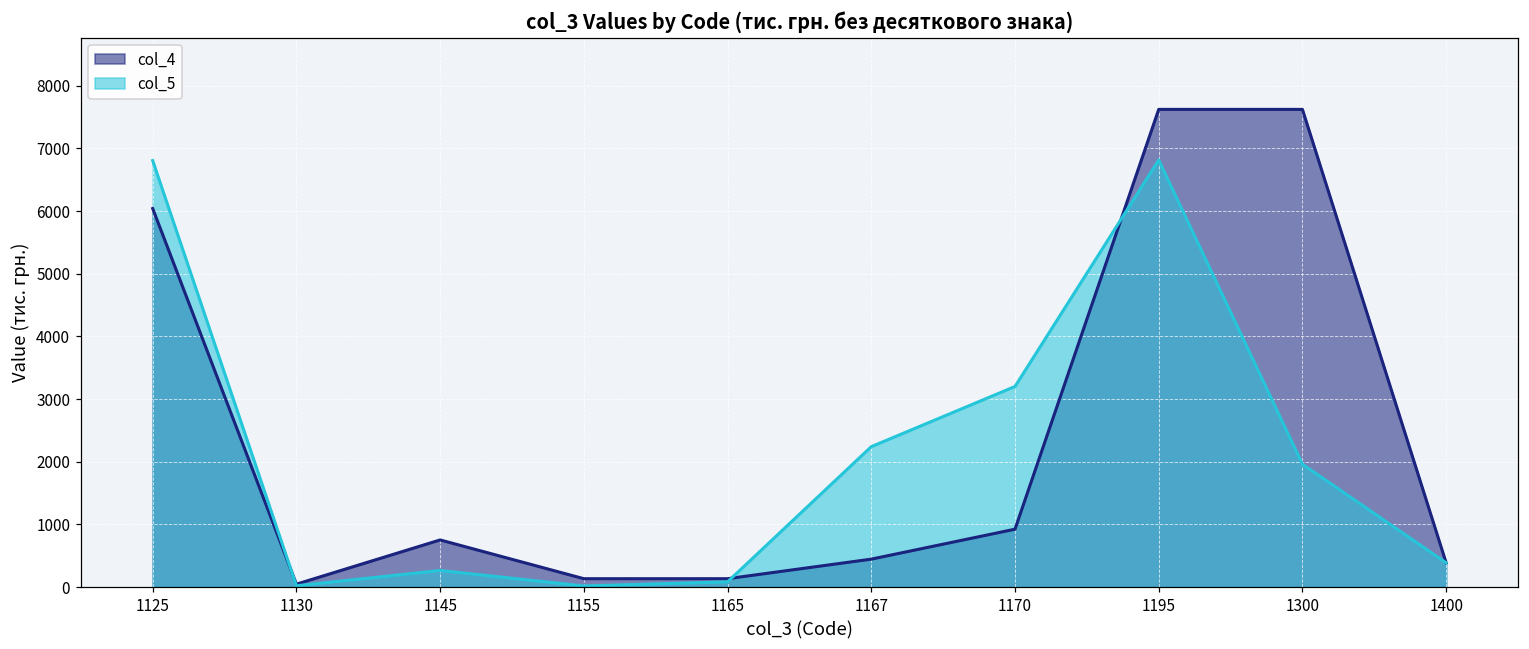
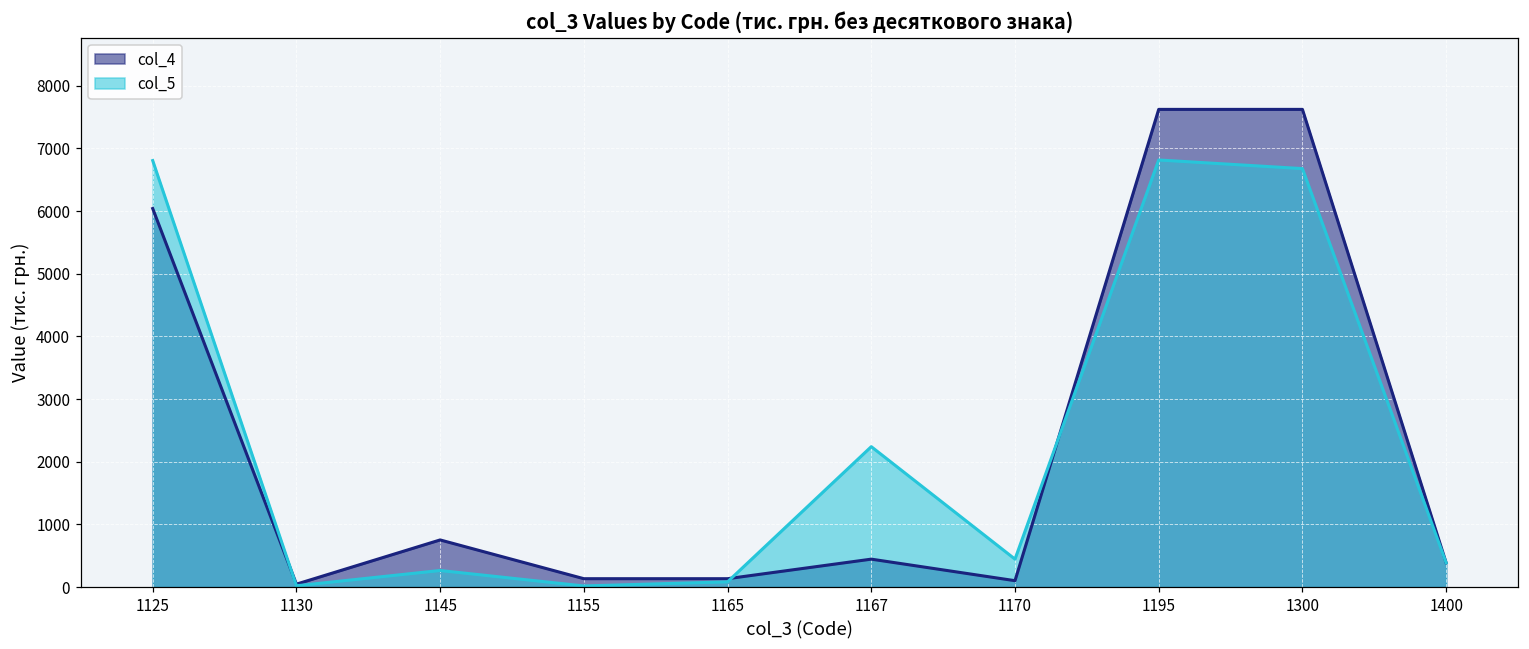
  {
    "col_4": {
      "1125": 6000,
      "1145": 800,
      "1155": 100,
      "1165": 100,
      "1167": 400,
-     "1170": 900,
+     "1170": 100,
      "1195": 7600,
      "1300": 7600
    },
    "col_5": {
      "1125": 6800,
      "1145": 300,
      "1155": 0,
      "1165": 100,
      "1167": 2200,
-     "1170": 3200,
+     "1170": 400,
      "1195": 6800,
-     "1300": 2000
+     "1300": 6700
    }
  }
